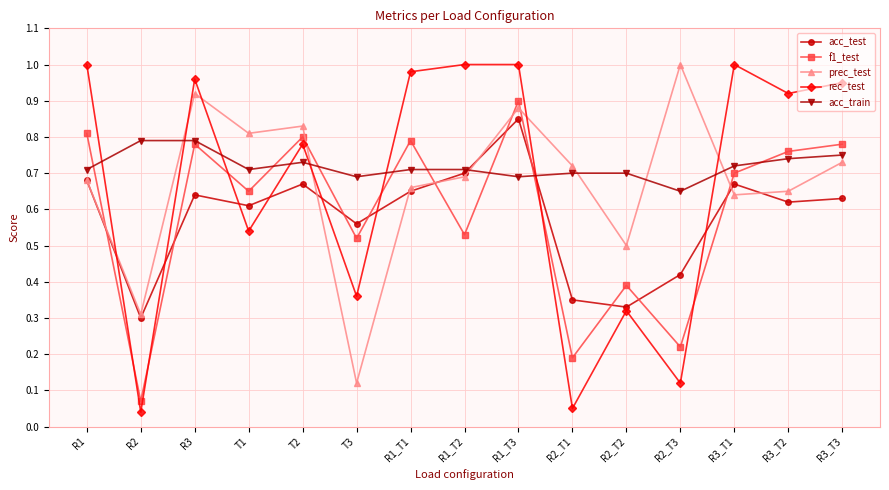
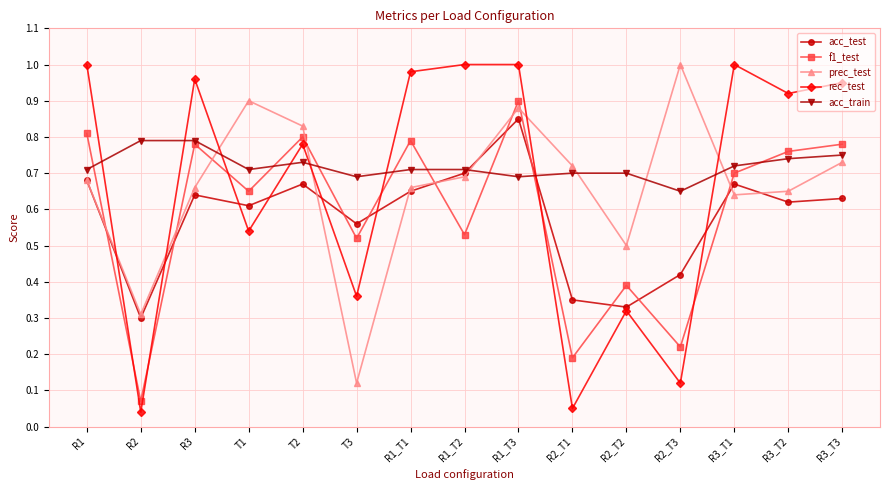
  {
    "f1_test": {
      "R1": 0.81,
      "R2": 0.07,
      "R3": 0.78,
      "T1": 0.65,
      "T2": 0.80,
      "T3": 0.52,
      "R1_T1": 0.79,
      "R1_T2": 0.53,
      "R1_T3": 0.90,
      "R2_T1": 0.19,
      "R2_T2": 0.39,
      "R2_T3": 0.22,
      "R3_T1": 0.70,
      "R3_T2": 0.76,
      "R3_T3": 0.78
    },
    "prec_test": {
      "R2": 0.31,
-     "R3": 0.92,
-     "T1": 0.81,
+     "R3": 0.66,
+     "T1": 0.90,
      "T2": 0.83,
      "T3": 0.12,
      "R1_T1": 0.66,
      "R1_T2": 0.69,
      "R1_T3": 0.88,
      "R2_T1": 0.72,
      "R2_T2": 0.50,
      "R2_T3": 1.00,
      "R3_T1": 0.64,
      "R3_T2": 0.65,
      "R3_T3": 0.73
    }
  }
